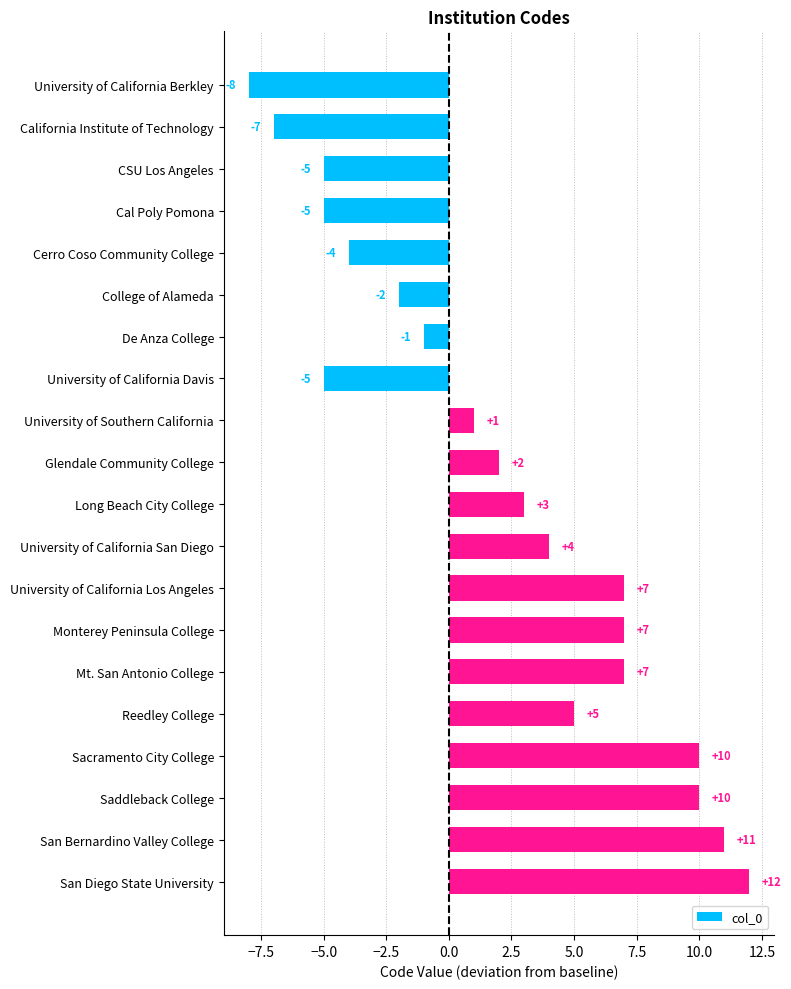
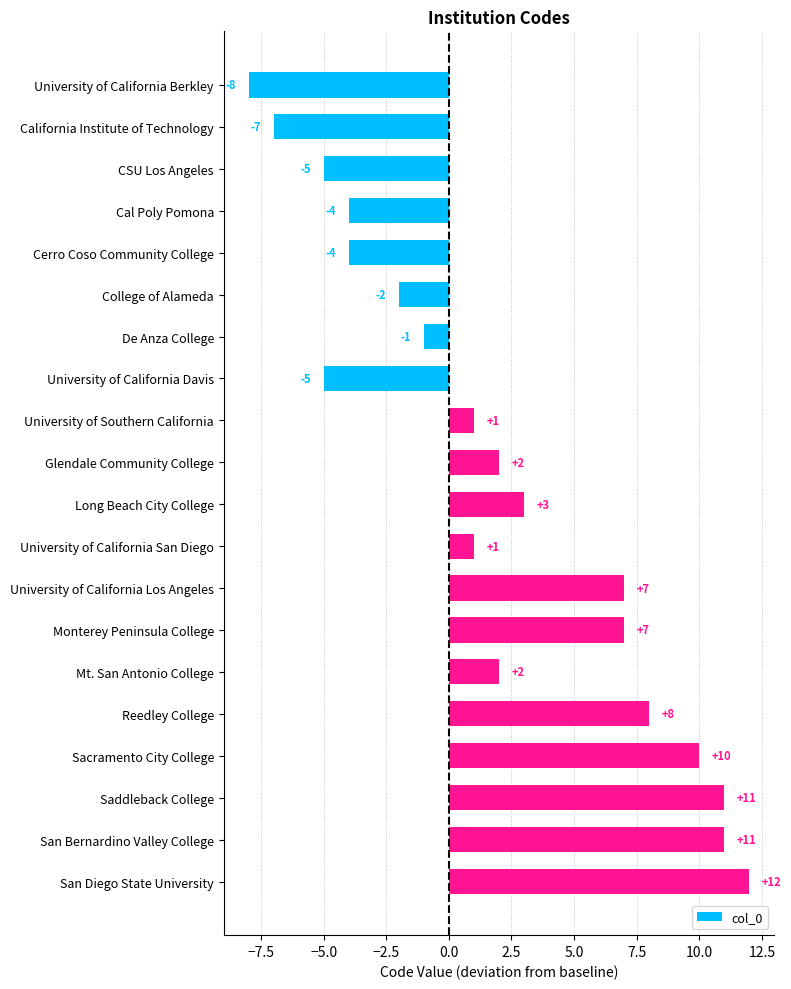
  {
    "University of California Berkley": "-8",
    "California Institute of Technology": "-7",
    "CSU Los Angeles": "-5",
-   "Cal Poly Pomona": "-5",
+   "Cal Poly Pomona": "-4",
    "Cerro Coso Community College": "-4",
    "College of Alameda": "-2",
    "De Anza College": "-1",
    "University of California Davis": "-5",
    "University of Southern California": "+1",
    "Glendale Community College": "+2",
    "Long Beach City College": "+3",
-   "University of California San Diego": "+4",
+   "University of California San Diego": "+1",
    "University of California Los Angeles": "+7",
    "Monterey Peninsula College": "+7",
-   "Mt. San Antonio College": "+7",
-   "Reedley College": "+5",
+   "Mt. San Antonio College": "+2",
+   "Reedley College": "+8",
    "Sacramento City College": "+10",
-   "Saddleback College": "+10",
+   "Saddleback College": "+11",
    "San Bernardino Valley College": "+11",
    "San Diego State University": "+12"
  }
